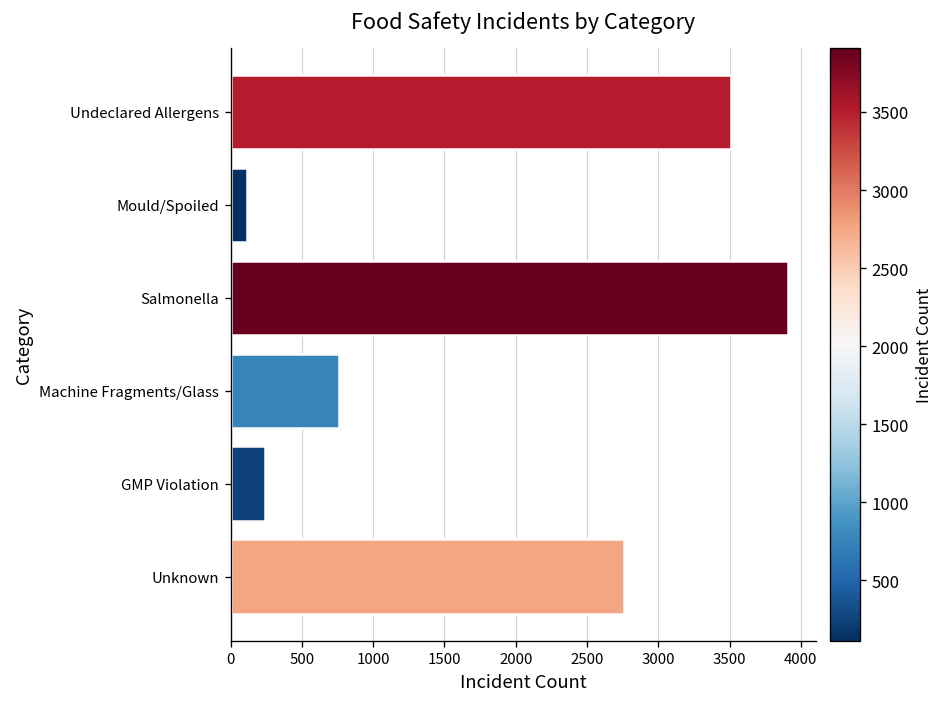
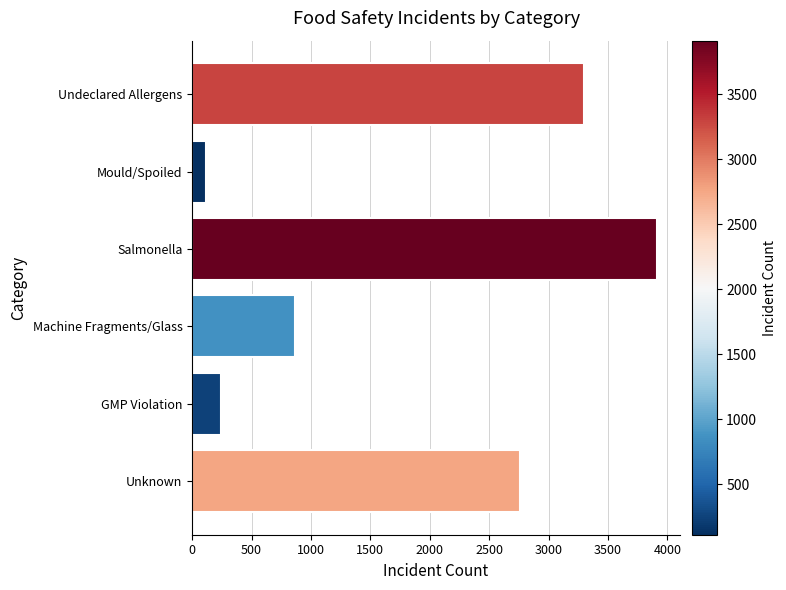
  {
-   "Undeclared Allergens": 3510,
+   "Undeclared Allergens": 3300,
    "Mould/Spoiled": 110,
    "Salmonella": 3910,
-   "Machine Fragments/Glass": 760,
+   "Machine Fragments/Glass": 860,
    "GMP Violation": 240,
    "Unknown": 2760
  }
